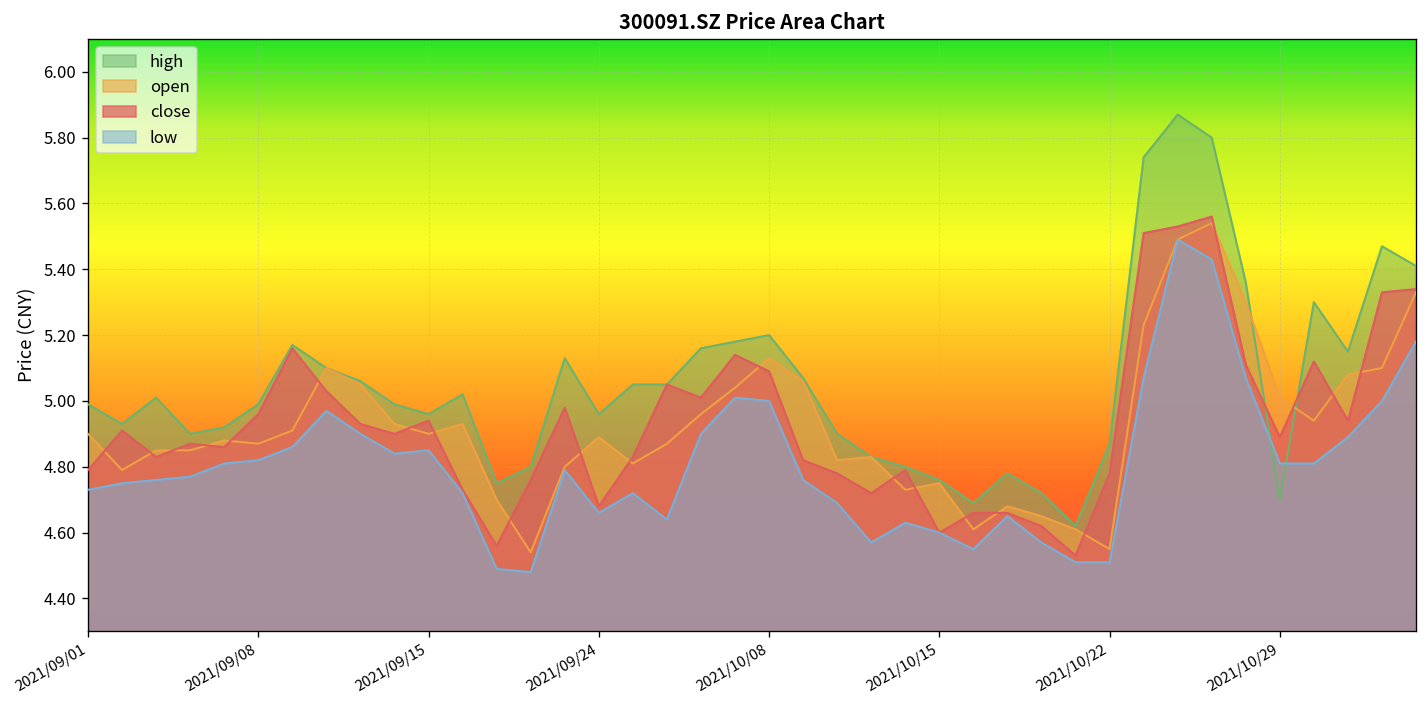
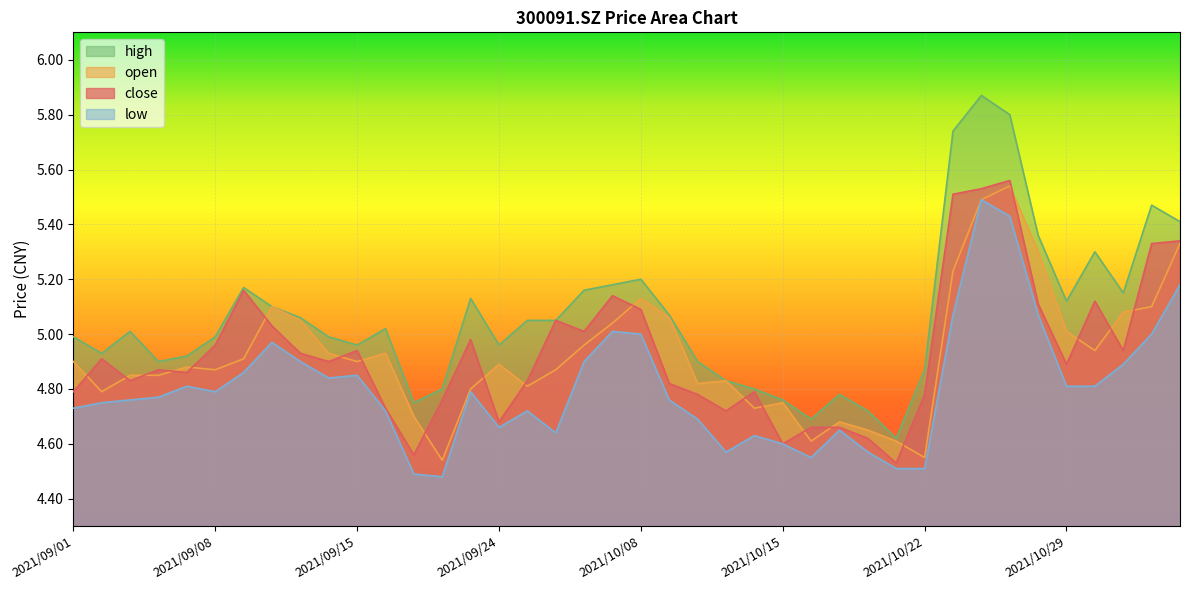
  {
    "high": {
      "2021/09/01": 4.99,
      "2021/09/08": 4.99,
      "2021/09/15": 4.96,
      "2021/09/24": 4.96,
      "2021/10/08": 5.20,
      "2021/10/15": 4.76,
      "2021/10/22": 4.87,
-     "2021/10/29": 4.70
+     "2021/10/29": 5.12
    },
    "open": {
      "2021/09/01": 4.90,
      "2021/09/08": 4.87,
      "2021/09/15": 4.90,
      "2021/09/24": 4.89,
      "2021/10/08": 5.13,
      "2021/10/15": 4.75,
      "2021/10/22": 4.55,
      "2021/10/29": 5.01
    },
    "close": {
      "2021/09/01": 4.79,
      "2021/09/08": 4.96,
      "2021/09/15": 4.94,
      "2021/09/24": 4.68,
      "2021/10/08": 5.09,
      "2021/10/22": 4.78,
      "2021/10/29": 4.89
    },
    "low": {
      "2021/09/01": 4.73,
-     "2021/09/08": 4.82,
+     "2021/09/08": 4.79,
      "2021/09/15": 4.85,
      "2021/09/24": 4.66,
      "2021/10/08": 5.00,
      "2021/10/22": 4.51,
      "2021/10/29": 4.81
    }
  }
